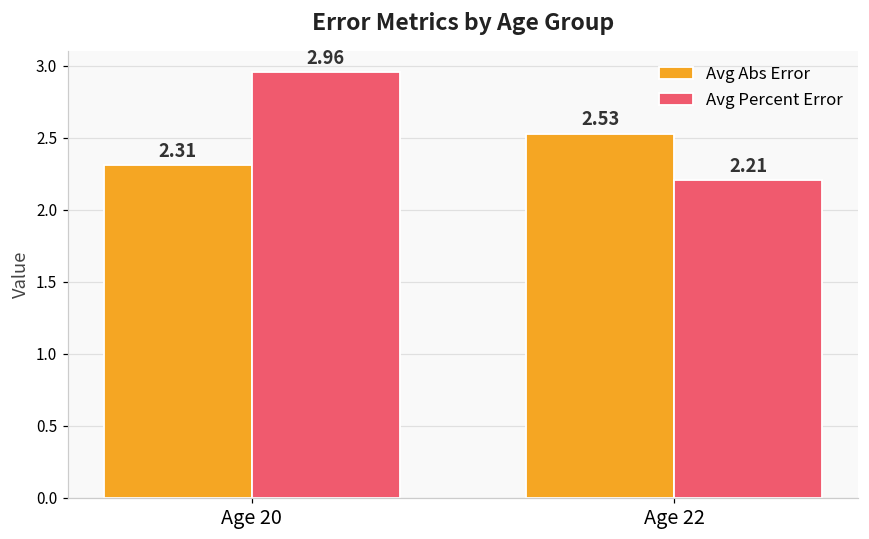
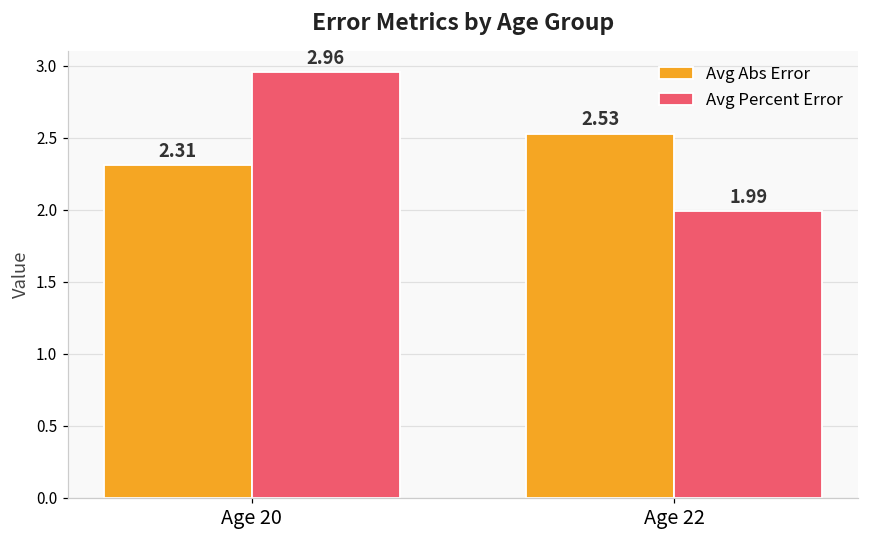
  {
    "Avg Abs Error": {
      "Age 20": 2.31,
      "Age 22": 2.53
    },
    "Avg Percent Error": {
      "Age 20": 2.96,
-     "Age 22": 2.21
+     "Age 22": 1.99
    }
  }
